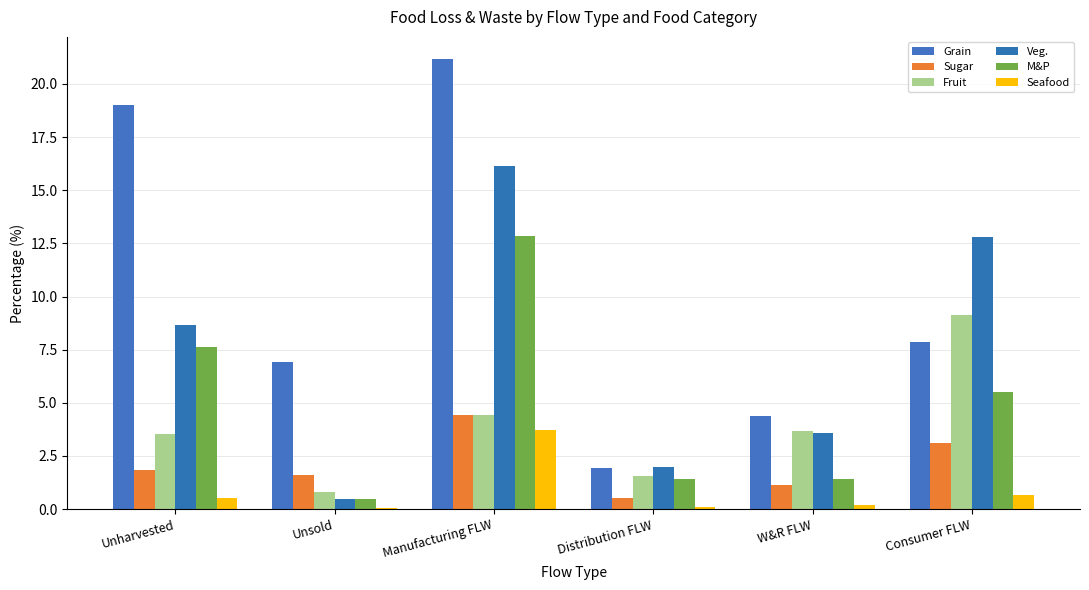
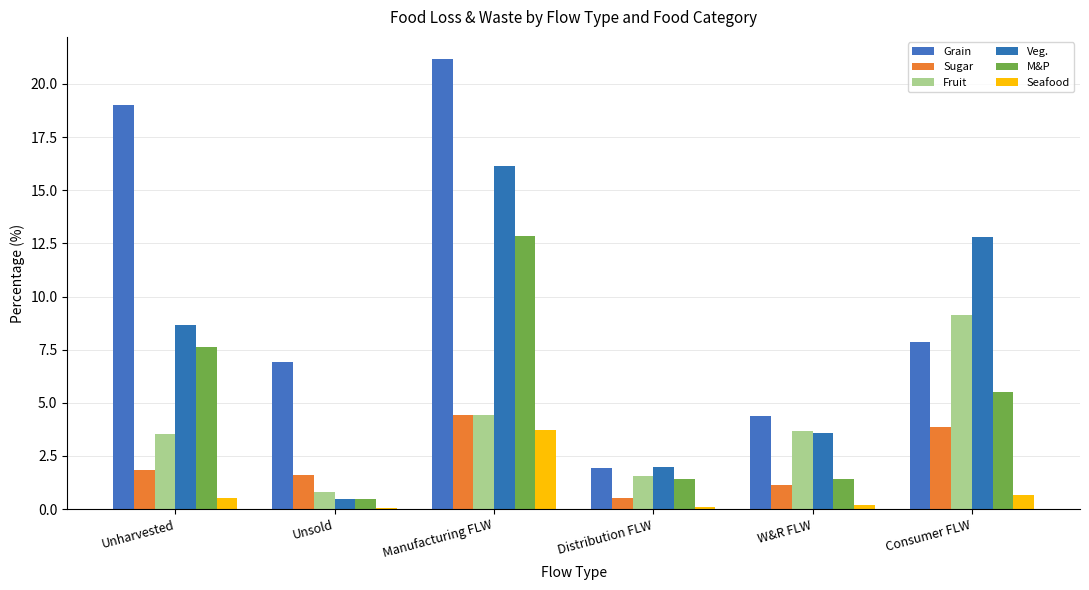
  {
    "Sugar": {
      "Unharvested": 1.9,
      "Unsold": 1.6,
      "Manufacturing FLW": 4.4,
      "Distribution FLW": 0.5,
      "W&R FLW": 1.1,
-     "Consumer FLW": 3.1
+     "Consumer FLW": 3.9
    },
    "Fruit": {
      "Unharvested": 3.5,
      "Unsold": 0.8,
      "Manufacturing FLW": 4.4,
      "Distribution FLW": 1.6,
      "W&R FLW": 3.7,
      "Consumer FLW": 9.1
    },
    "M&P": {
      "Unharvested": 7.6,
      "Unsold": 0.5,
      "Manufacturing FLW": 12.9,
      "Distribution FLW": 1.4,
      "W&R FLW": 1.4,
      "Consumer FLW": 5.5
    },
    "Seafood": {
      "Unharvested": 0.5,
      "Manufacturing FLW": 3.7,
      "W&R FLW": 0.2,
      "Consumer FLW": 0.7
    }
  }
